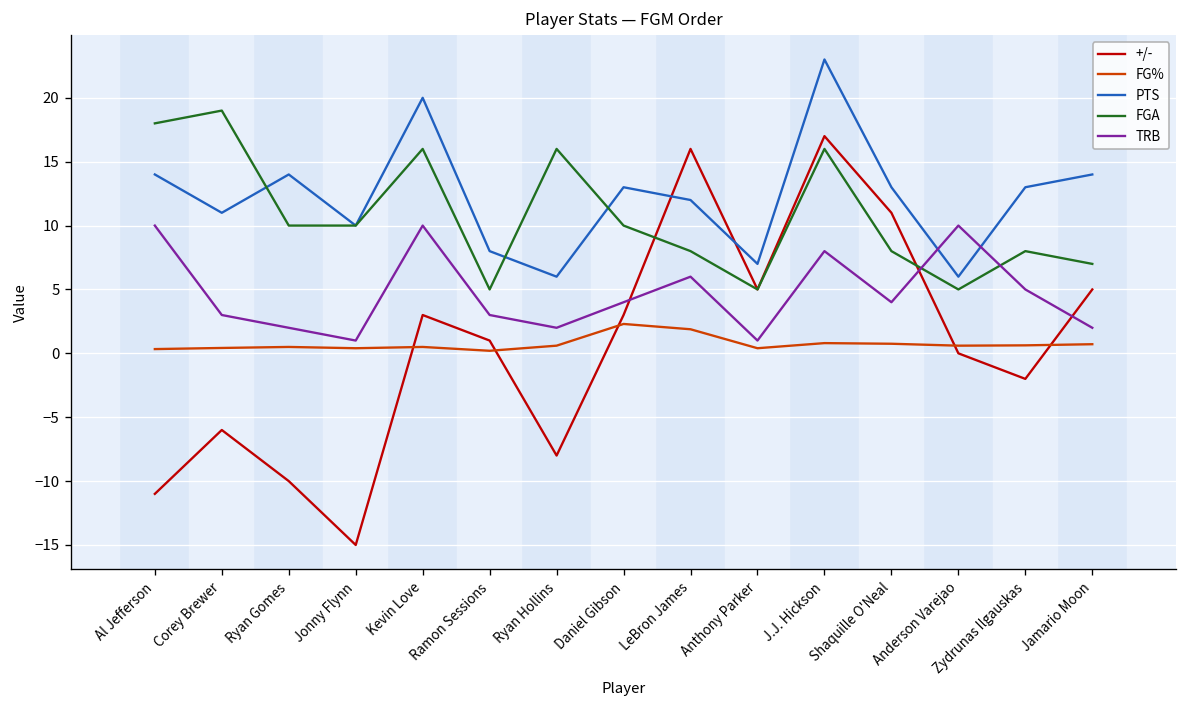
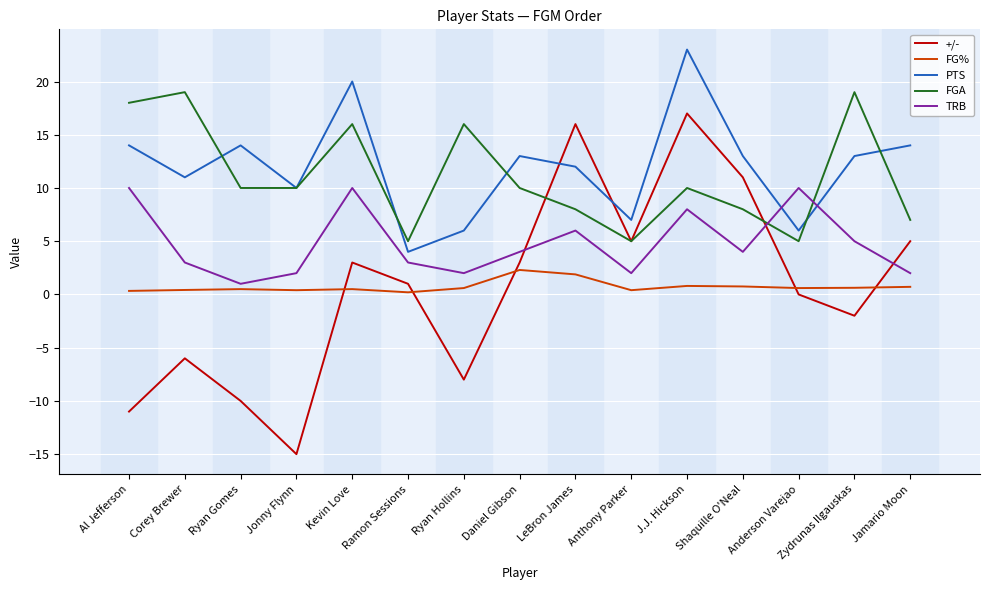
  {
    "+/-": {
      "Al Jefferson": -11,
      "Corey Brewer": -6,
      "Ryan Gomes": -10,
      "Jonny Flynn": -15,
      "Kevin Love": 3,
      "Ramon Sessions": 1,
      "Ryan Hollins": -8,
      "Daniel Gibson": 3,
      "LeBron James": 16,
      "J.J. Hickson": 17,
      "Shaquille O'Neal": 11,
      "Anderson Varejao": 0,
      "Zydrunas Ilgauskas": -2,
      "Jamario Moon": 5
    },
    "FG%": {
      "Al Jefferson": 0.3,
      "Corey Brewer": 0.4,
      "Ryan Gomes": 0.5,
      "Jonny Flynn": 0.4,
      "Kevin Love": 0.5,
      "Ramon Sessions": 0,
      "Ryan Hollins": 0.6,
      "Daniel Gibson": 2.3,
      "LeBron James": 2,
      "Anthony Parker": 0.4,
      "J.J. Hickson": 1,
      "Shaquille O'Neal": 0.8,
      "Anderson Varejao": 0.6,
      "Zydrunas Ilgauskas": 0.6,
      "Jamario Moon": 0.7
    },
    "PTS": {
      "Al Jefferson": 14,
      "Corey Brewer": 11,
      "Ryan Gomes": 14,
      "Kevin Love": 20,
-     "Ramon Sessions": 8,
+     "Ramon Sessions": 4,
      "Ryan Hollins": 6,
      "Daniel Gibson": 13,
      "LeBron James": 12,
      "Anthony Parker": 7,
      "J.J. Hickson": 23,
      "Shaquille O'Neal": 13,
      "Anderson Varejao": 6,
      "Zydrunas Ilgauskas": 13,
      "Jamario Moon": 14
    },
    "FGA": {
      "Al Jefferson": 18,
      "Corey Brewer": 19,
      "Ryan Gomes": 10,
      "Kevin Love": 16,
      "Ramon Sessions": 5,
      "Ryan Hollins": 16,
      "Daniel Gibson": 10,
      "LeBron James": 8,
-     "J.J. Hickson": 16,
+     "J.J. Hickson": 10,
      "Shaquille O'Neal": 8,
      "Anderson Varejao": 5,
-     "Zydrunas Ilgauskas": 8,
+     "Zydrunas Ilgauskas": 19,
      "Jamario Moon": 7
    },
    "TRB": {
      "Al Jefferson": 10,
      "Corey Brewer": 3,
-     "Ryan Gomes": 2,
-     "Jonny Flynn": 1,
+     "Ryan Gomes": 1,
+     "Jonny Flynn": 2,
      "Kevin Love": 10,
      "Ramon Sessions": 3,
      "Ryan Hollins": 2,
      "Daniel Gibson": 4,
      "LeBron James": 6,
-     "Anthony Parker": 1,
+     "Anthony Parker": 2,
      "J.J. Hickson": 8,
      "Shaquille O'Neal": 4,
      "Anderson Varejao": 10,
      "Zydrunas Ilgauskas": 5,
      "Jamario Moon": 2
    }
  }
